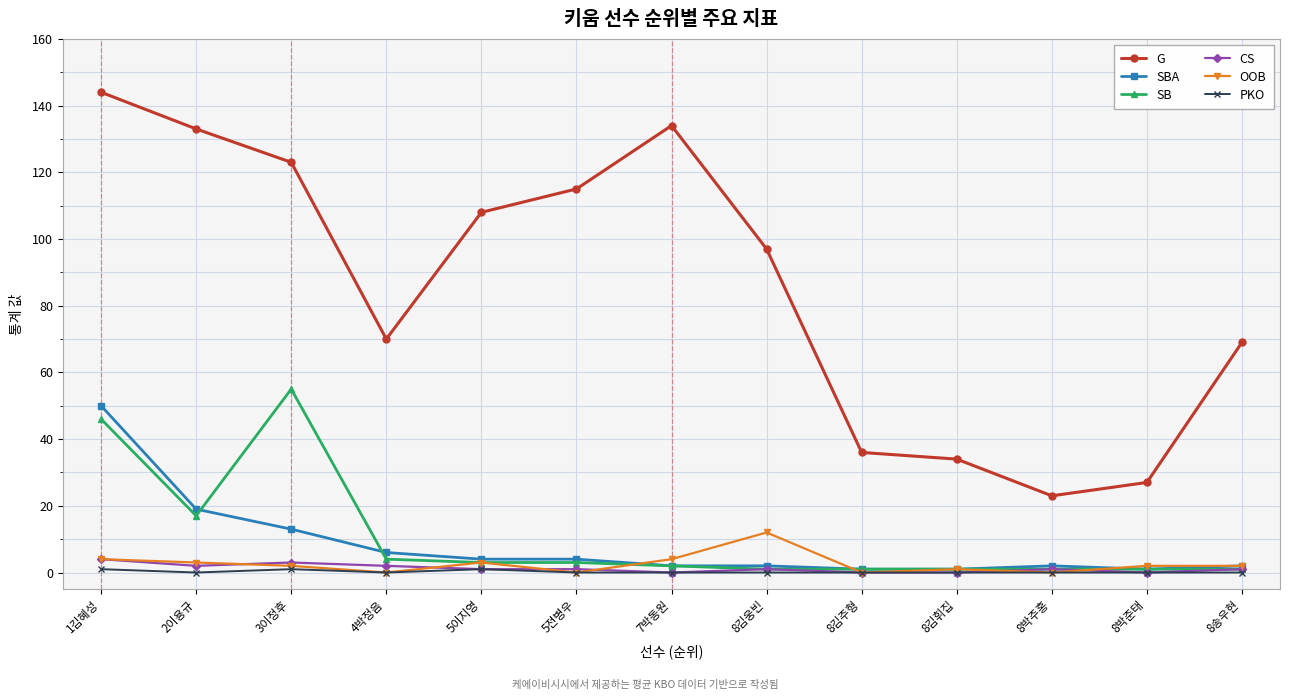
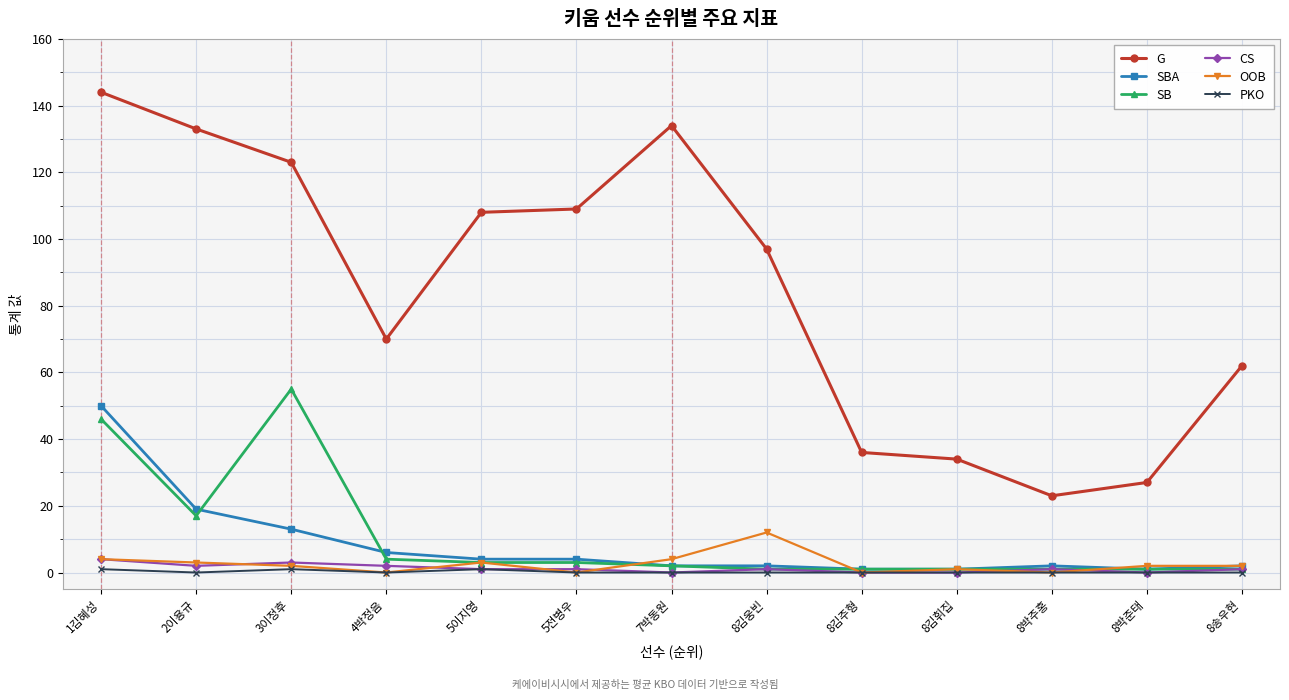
  {
    "G": {
      "1김혜성": 144,
      "2이용규": 133,
      "3이정후": 123,
      "4박정음": 70,
      "5이지영": 108,
-     "5전병우": 115,
+     "5전병우": 109,
      "7박동원": 134,
      "8김웅빈": 97,
      "8김주형": 36,
      "8김휘집": 34,
      "8박주홍": 23,
      "8박준태": 27,
-     "8송우현": 69
+     "8송우현": 62
    },
    "SBA": {
      "1김혜성": 50,
      "2이용규": 19,
      "3이정후": 13,
      "4박정음": 6,
      "5이지영": 4,
      "5전병우": 4,
      "8김웅빈": 2,
      "8박주홍": 2
    },
    "SB": {
      "1김혜성": 46,
      "2이용규": 17,
      "3이정후": 55,
      "4박정음": 4,
      "5전병우": 3
    },
    "CS": {
      "2이용규": 2,
      "3이정후": 3,
      "4박정음": 2,
      "5전병우": 1
    },
    "OOB": {
      "2이용규": 3,
      "3이정후": 2,
      "7박동원": 4,
      "8김웅빈": 12,
      "8박준태": 2
    },
    "PKO": {
      "1김혜성": 1,
      "2이용규": 0,
      "3이정후": 1,
      "8김웅빈": 0,
      "8송우현": 0
    }
  }
